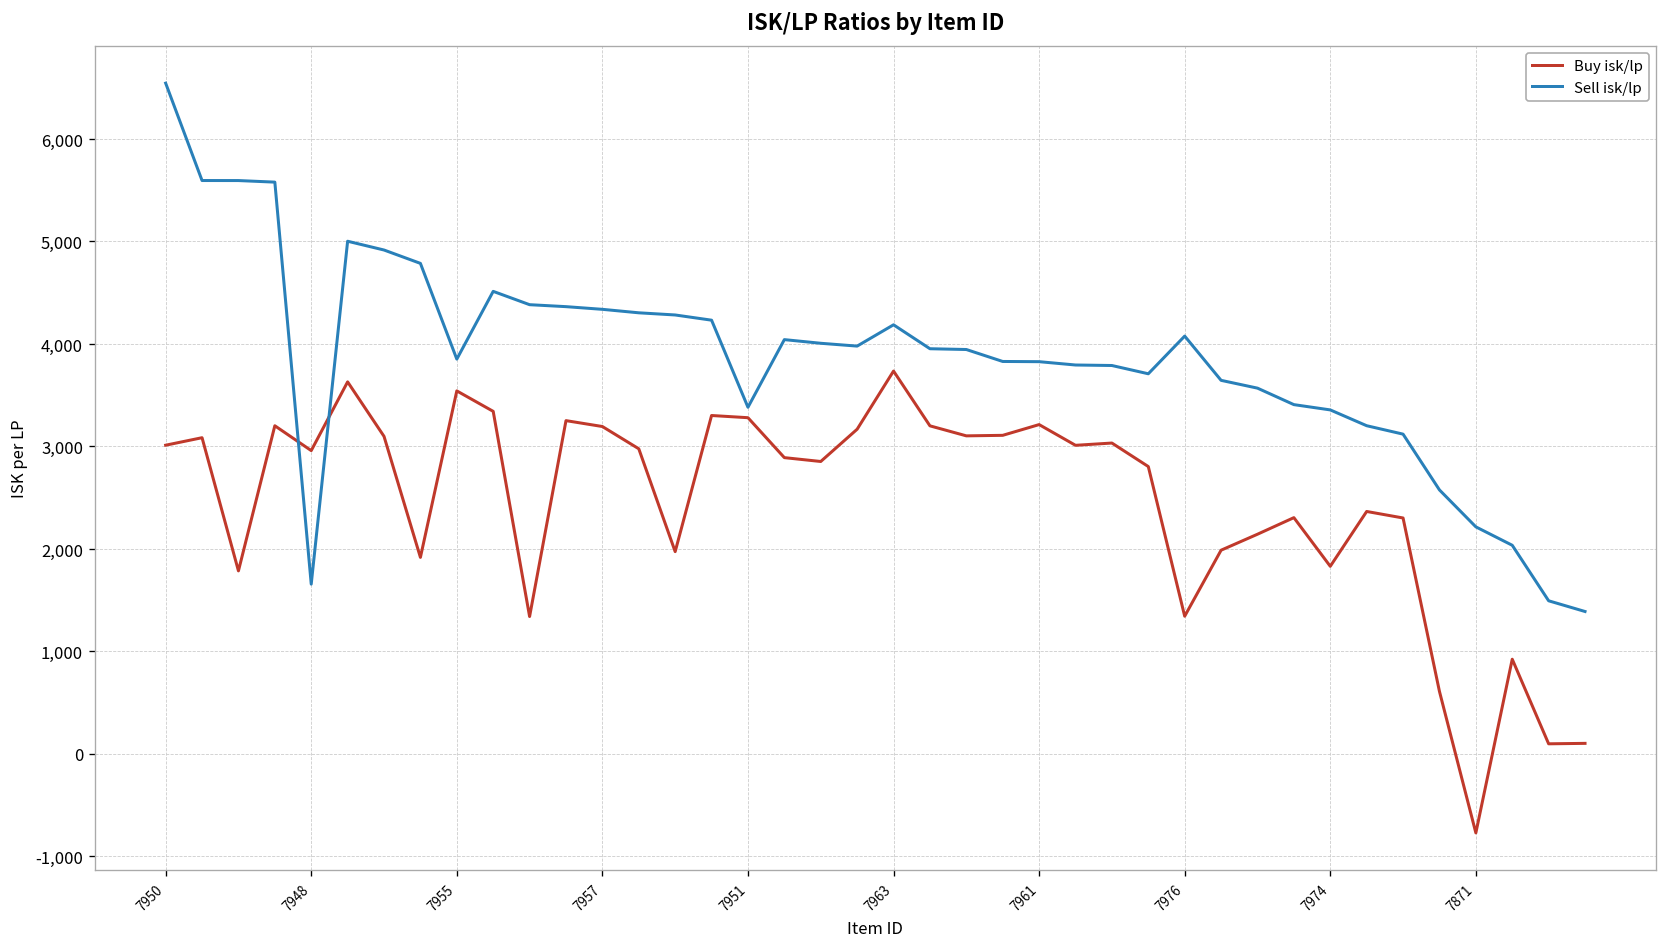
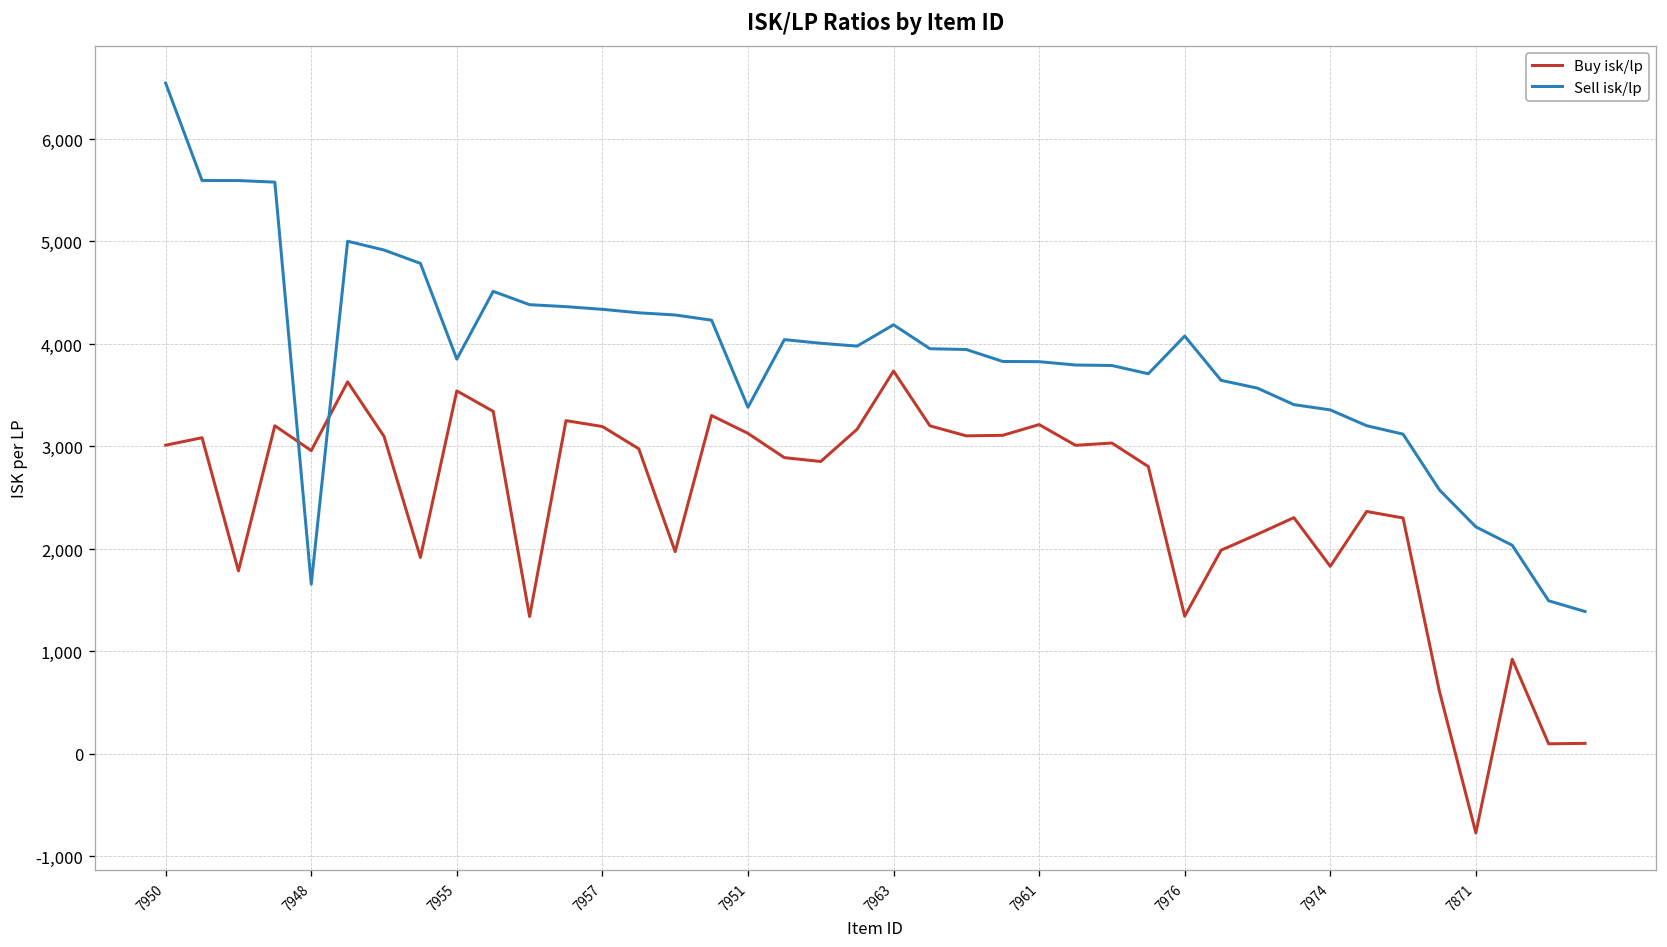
  {
    "Buy isk/lp": {
      "7950": "3,000",
      "7948": "3,000",
      "7955": "3,500",
      "7957": "3,200",
-     "7951": "3,300",
+     "7951": "3,100",
      "7963": "3,700",
      "7961": "3,200",
      "7976": "1,300",
      "7974": "1,800",
      "7871": "-800"
    },
    "Sell isk/lp": {
      "7950": "6,500",
      "7948": "1,700",
      "7955": "3,900",
      "7957": "4,300",
      "7951": "3,400",
      "7963": "4,200",
      "7961": "3,800",
      "7976": "4,100",
      "7974": "3,400",
      "7871": "2,200"
    }
  }
